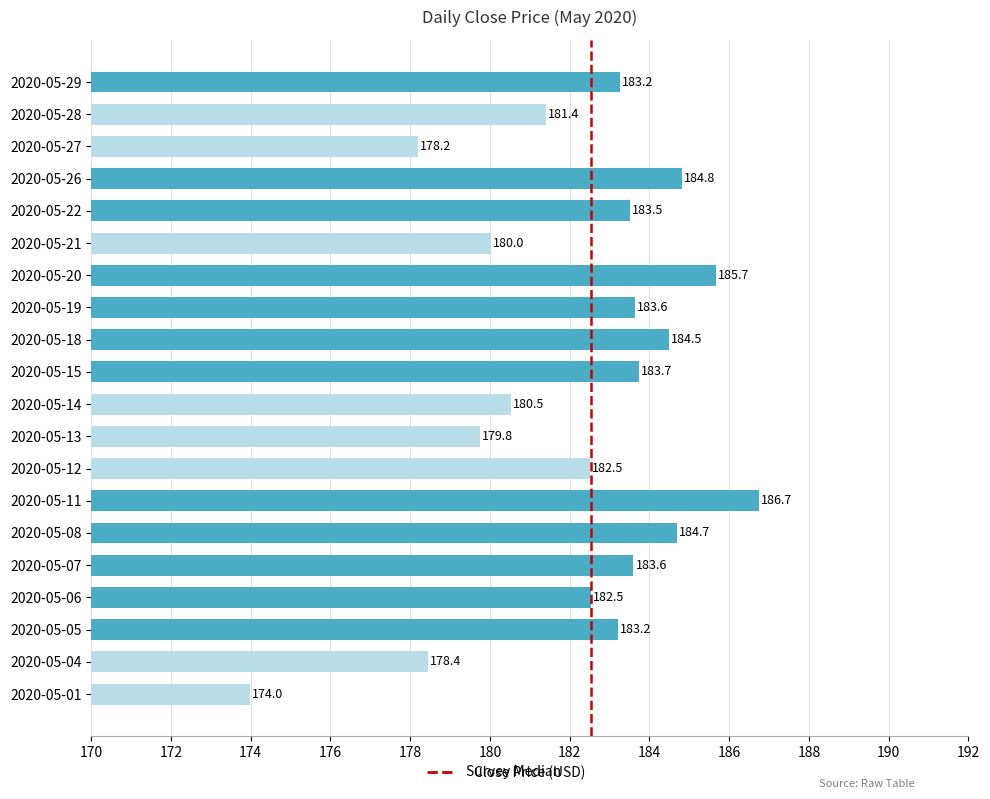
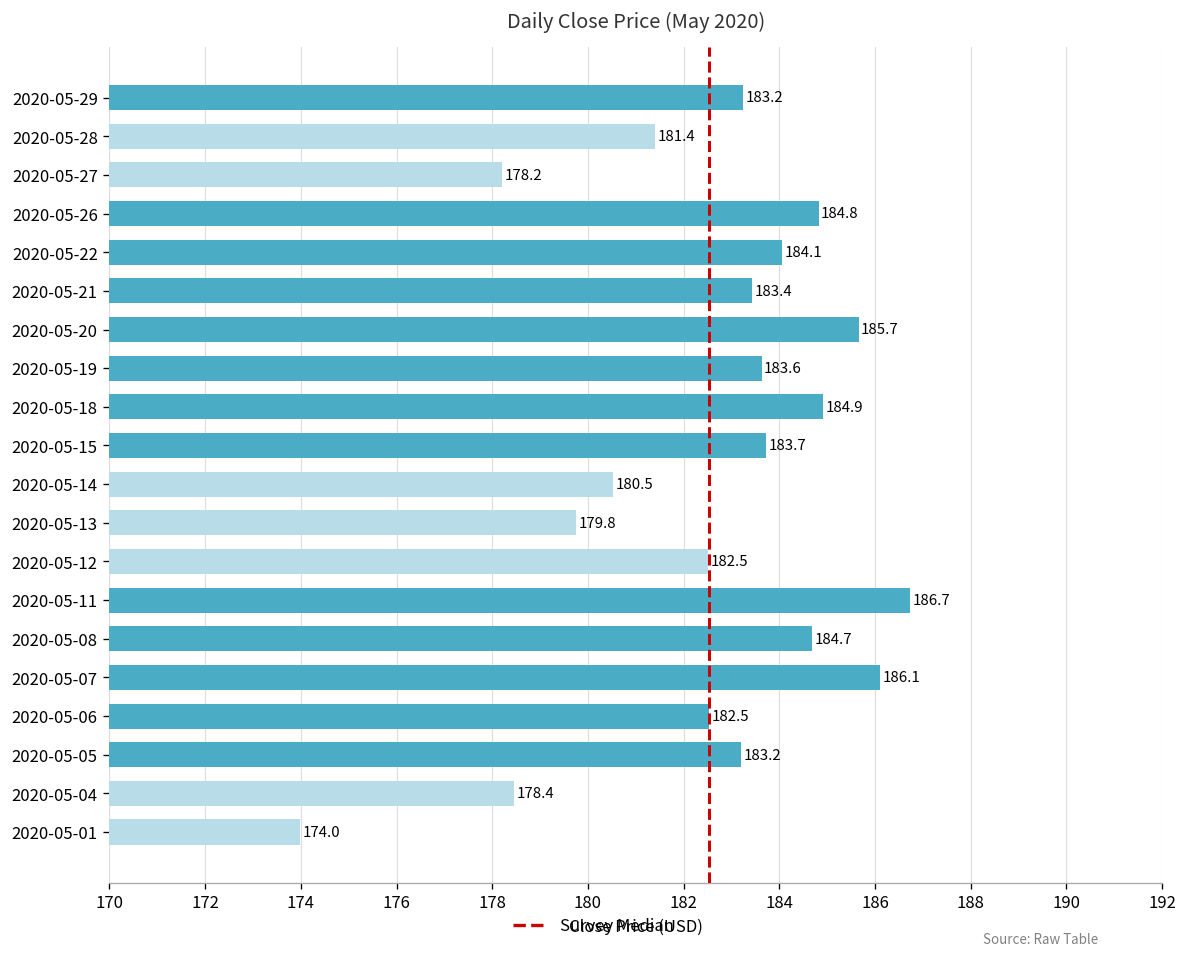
  {
    "2020-05-29": 183.2,
    "2020-05-28": 181.4,
    "2020-05-27": 178.2,
    "2020-05-26": 184.8,
-   "2020-05-22": 183.5,
-   "2020-05-21": 180.0,
+   "2020-05-22": 184.1,
+   "2020-05-21": 183.4,
    "2020-05-20": 185.7,
    "2020-05-19": 183.6,
-   "2020-05-18": 184.5,
+   "2020-05-18": 184.9,
    "2020-05-15": 183.7,
    "2020-05-14": 180.5,
    "2020-05-13": 179.8,
    "2020-05-12": 182.5,
    "2020-05-11": 186.7,
    "2020-05-08": 184.7,
-   "2020-05-07": 183.6,
+   "2020-05-07": 186.1,
    "2020-05-06": 182.5,
    "2020-05-05": 183.2,
    "2020-05-04": 178.4,
    "2020-05-01": 174.0
  }
